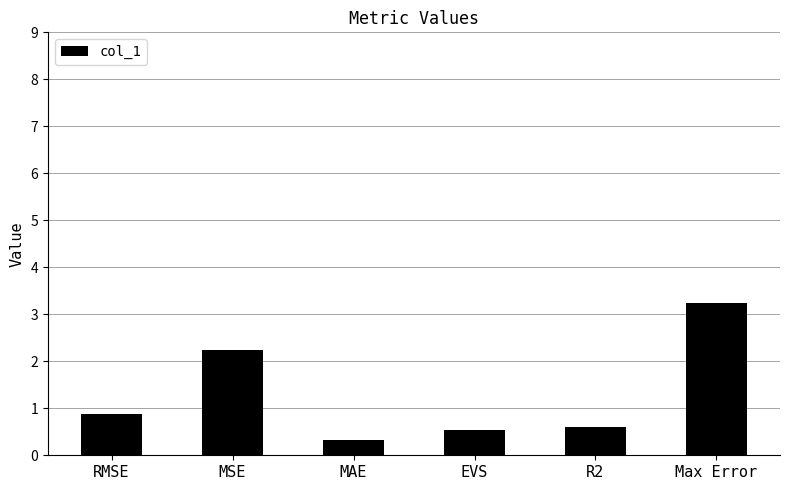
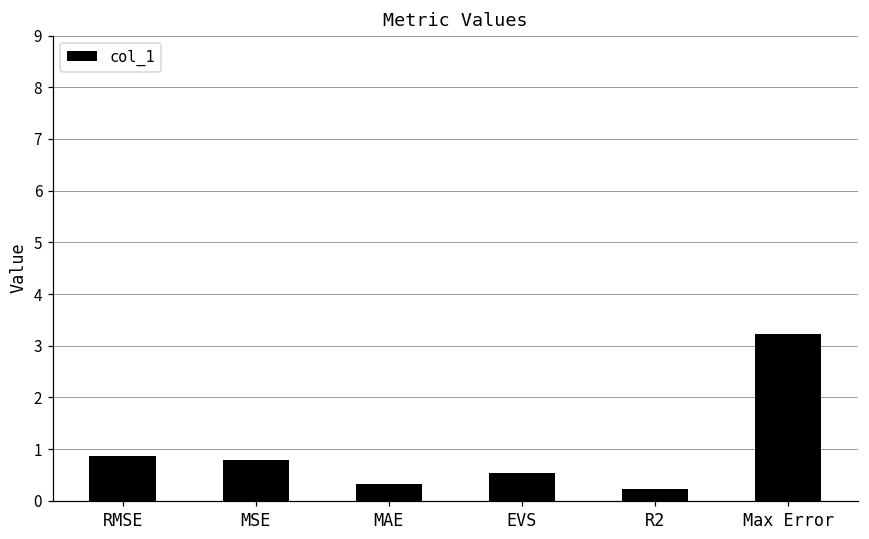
  {
    "RMSE": 0.9,
-   "MSE": 2.2,
+   "MSE": 0.8,
    "MAE": 0.3,
    "EVS": 0.5,
-   "R2": 0.6,
+   "R2": 0.2,
    "Max Error": 3.2
  }
